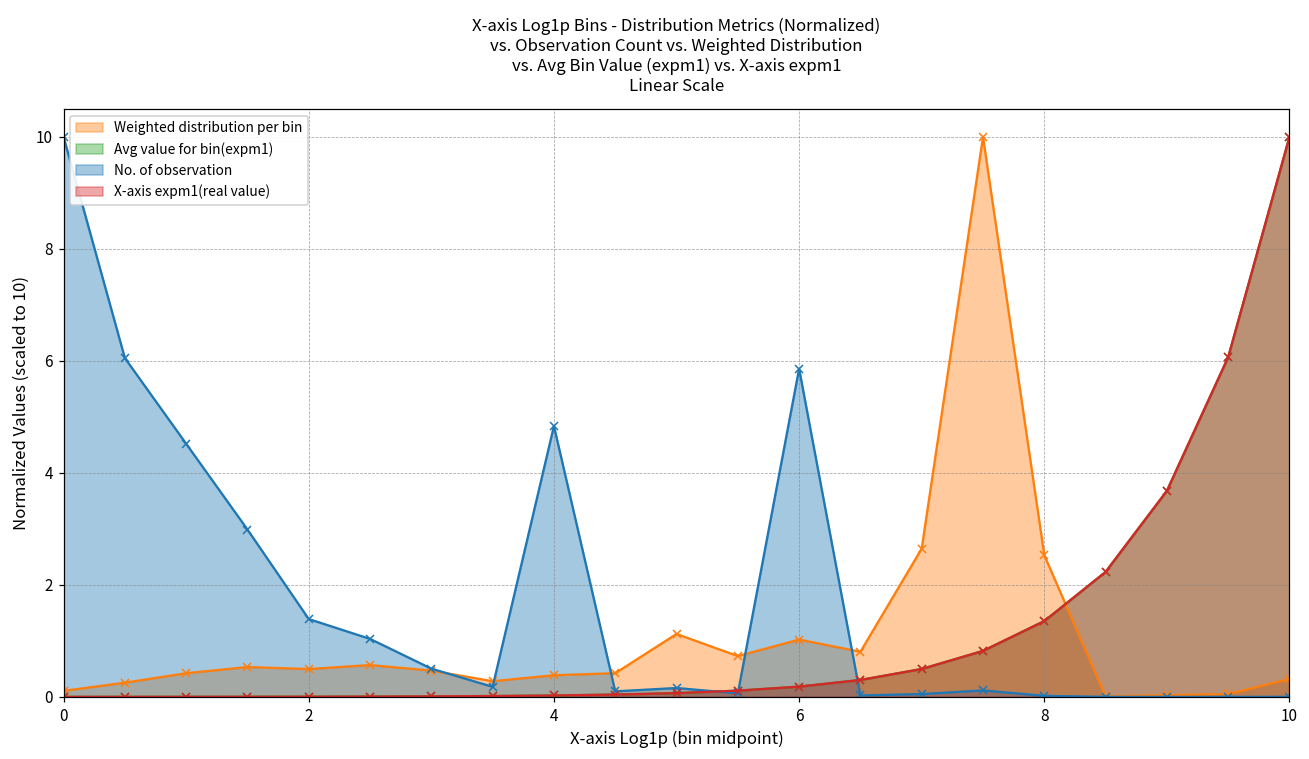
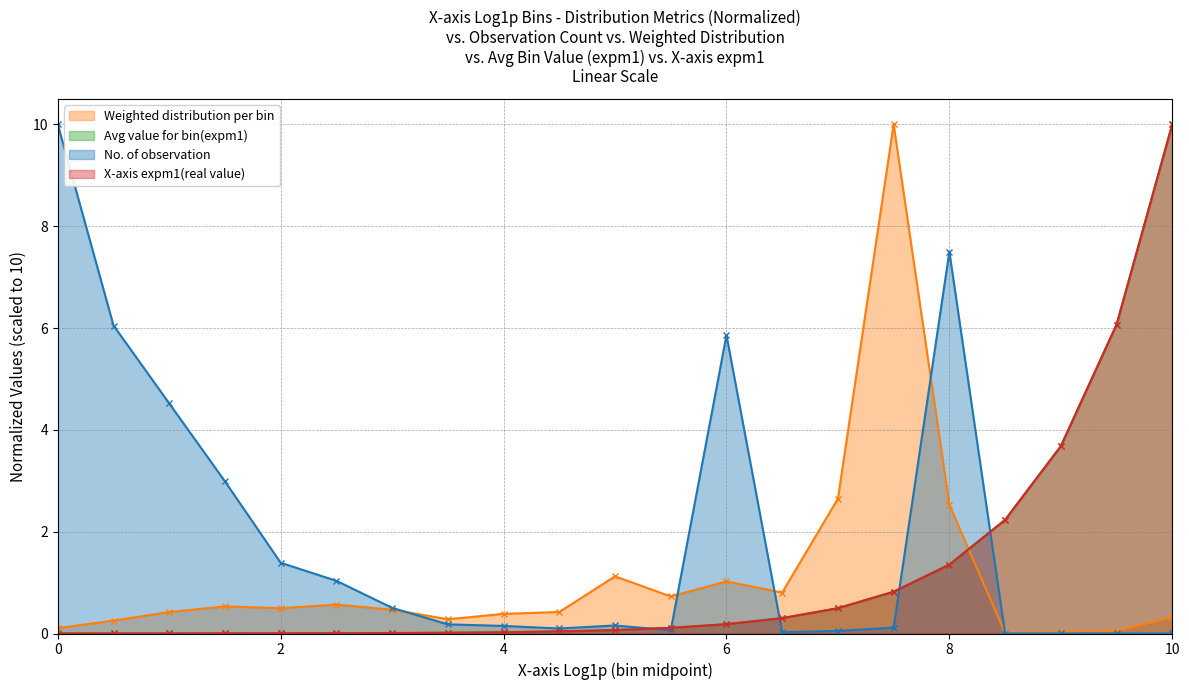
  {
    "No. of observation": {
      "0": 10.0,
      "2": 1.4,
-     "4": 4.8,
+     "4": 0.1,
      "6": 5.9,
-     "8": 0.0,
+     "8": 7.5,
      "10": 0.0
    }
  }
